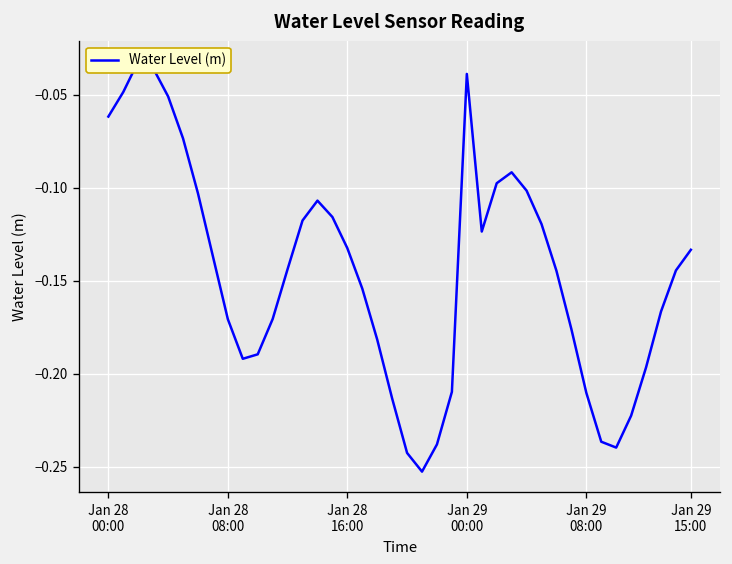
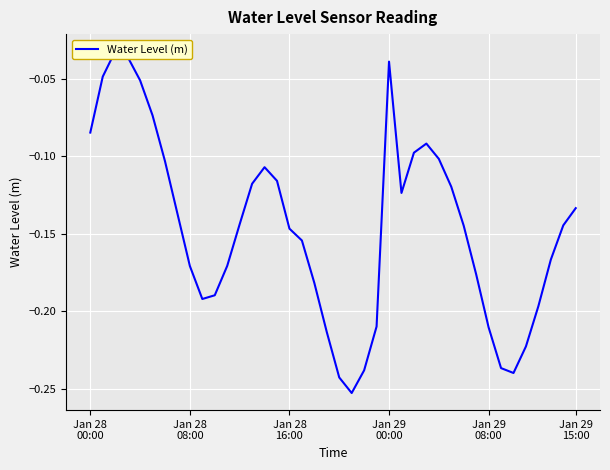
  {
-   "Jan 28 00:00": -0.062,
+   "Jan 28 00:00": -0.085,
    "Jan 28 08:00": -0.171,
-   "Jan 28 16:00": -0.133,
+   "Jan 28 16:00": -0.147,
    "Jan 29 00:00": -0.039,
    "Jan 29 08:00": -0.210,
    "Jan 29 15:00": -0.133
  }
